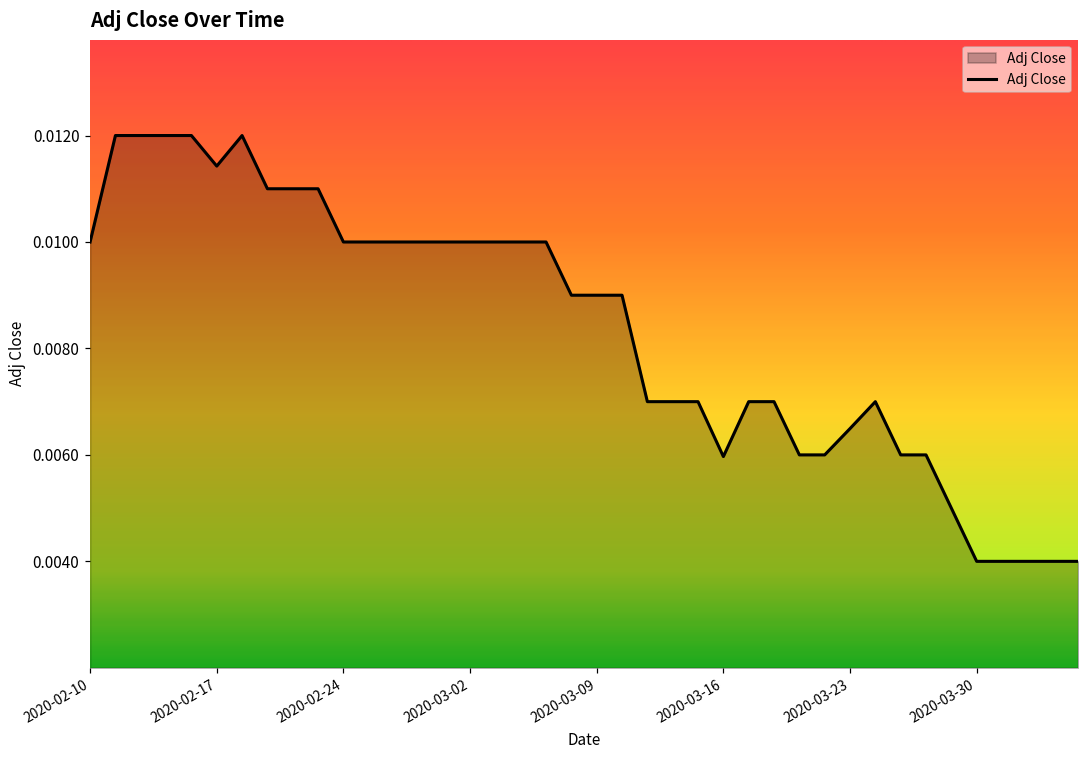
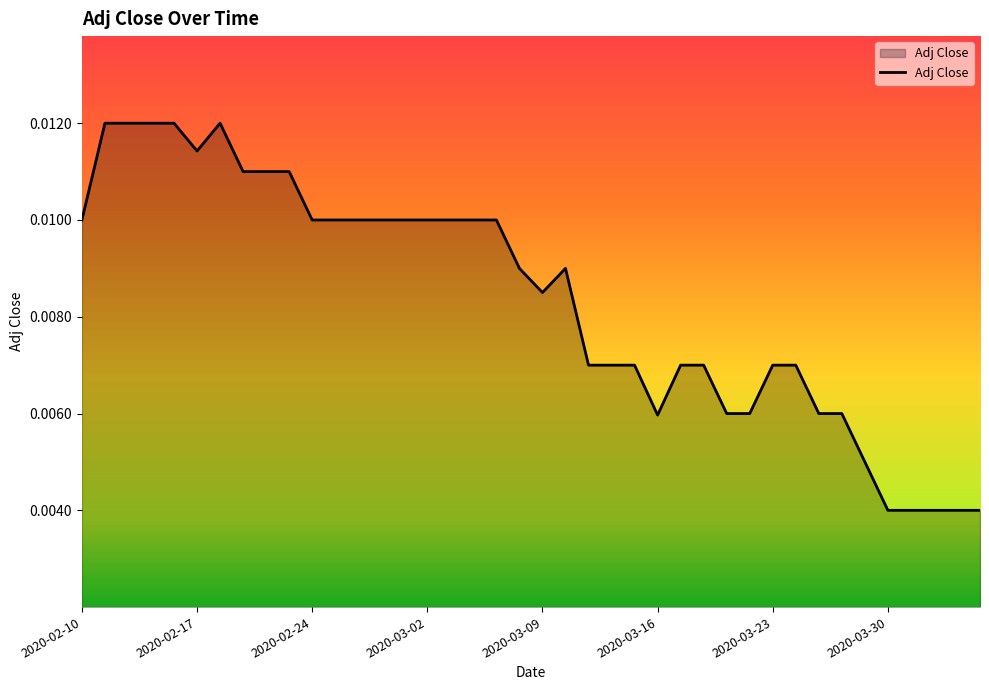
  {
    "2020-02-10": 0.0100,
    "2020-02-17": 0.0114,
    "2020-02-24": 0.0100,
    "2020-03-02": 0.0100,
-   "2020-03-09": 0.0090,
+   "2020-03-09": 0.0085,
    "2020-03-16": 0.0060,
-   "2020-03-23": 0.0065,
+   "2020-03-23": 0.0070,
    "2020-03-30": 0.0040
  }
